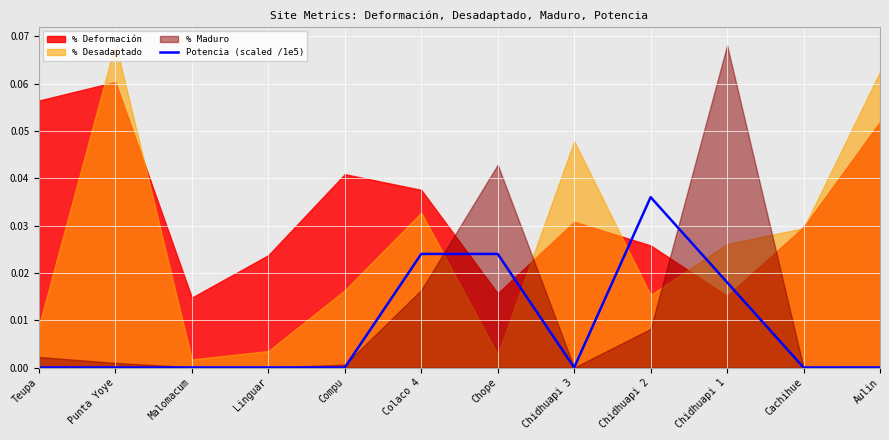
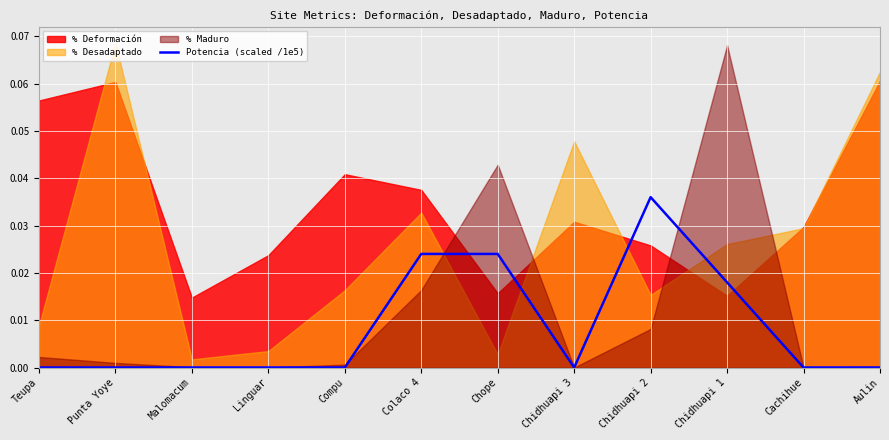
  {
    "Potencia (scaled /1e5)": {
      "Teupa": 0.000,
      "Punta Yoye": 0.000,
      "Compu": 0.000,
      "Colaco 4": 0.024,
      "Chope": 0.024,
      "Chidhuapi 2": 0.036,
      "Chidhuapi 1": 0.018
    },
    "% Deformación": {
      "Teupa": 0.056,
      "Punta Yoye": 0.060,
      "Malomacum": 0.015,
      "Linguar": 0.024,
      "Compu": 0.041,
      "Colaco 4": 0.038,
      "Chope": 0.016,
      "Chidhuapi 3": 0.031,
      "Chidhuapi 2": 0.026,
      "Chidhuapi 1": 0.015,
-     "Aulin": 0.052
+     "Aulin": 0.061
    },
    "% Desadaptado": {
      "Teupa": 0.009,
      "Malomacum": 0.002,
      "Linguar": 0.003,
      "Compu": 0.016,
      "Colaco 4": 0.033,
      "Chope": 0.003,
      "Chidhuapi 3": 0.048,
      "Chidhuapi 2": 0.015,
      "Chidhuapi 1": 0.026,
      "Aulin": 0.062
    },
    "% Maduro": {
      "Teupa": 0.002,
      "Punta Yoye": 0.001,
      "Compu": 0.001,
      "Colaco 4": 0.016,
      "Chope": 0.043,
      "Chidhuapi 2": 0.008,
      "Chidhuapi 1": 0.068
    }
  }
